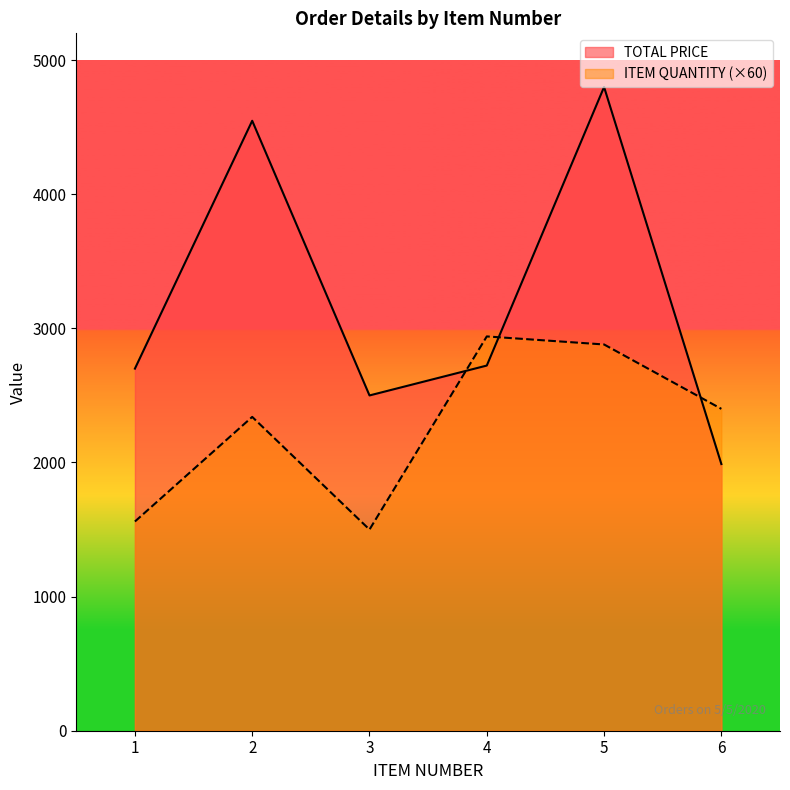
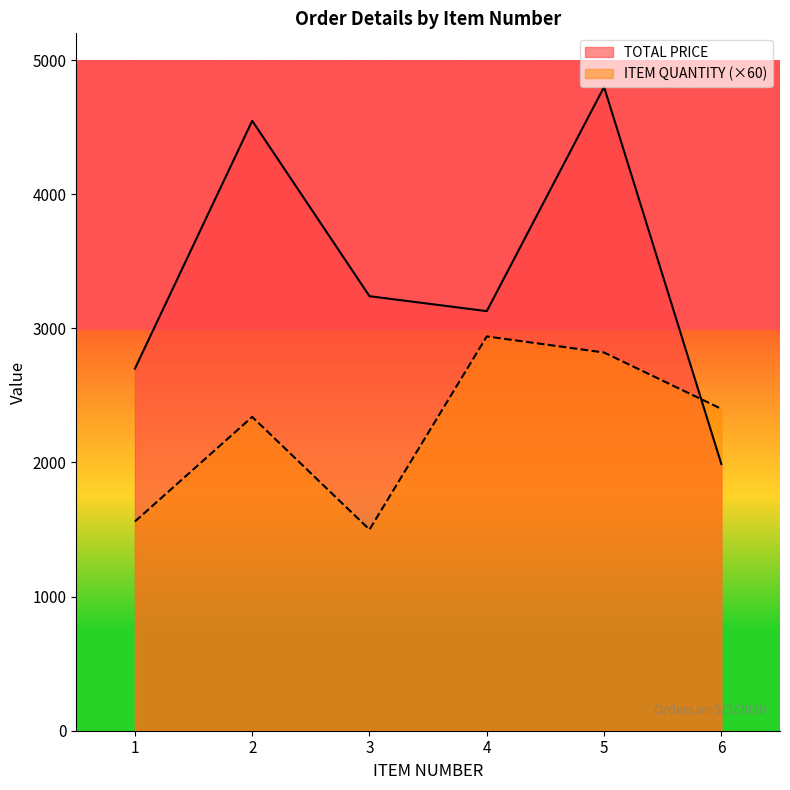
  {
    "TOTAL PRICE": {
      "1": 2700,
      "2": 4550,
-     "3": 2500,
-     "4": 2720,
+     "3": 3240,
+     "4": 3130,
      "5": 4800,
      "6": 1990
    },
    "ITEM QUANTITY (×60)": {
      "1": 1560,
      "2": 2340,
      "3": 1500,
      "4": 2940,
-     "5": 2880,
+     "5": 2820,
      "6": 2400
    }
  }
